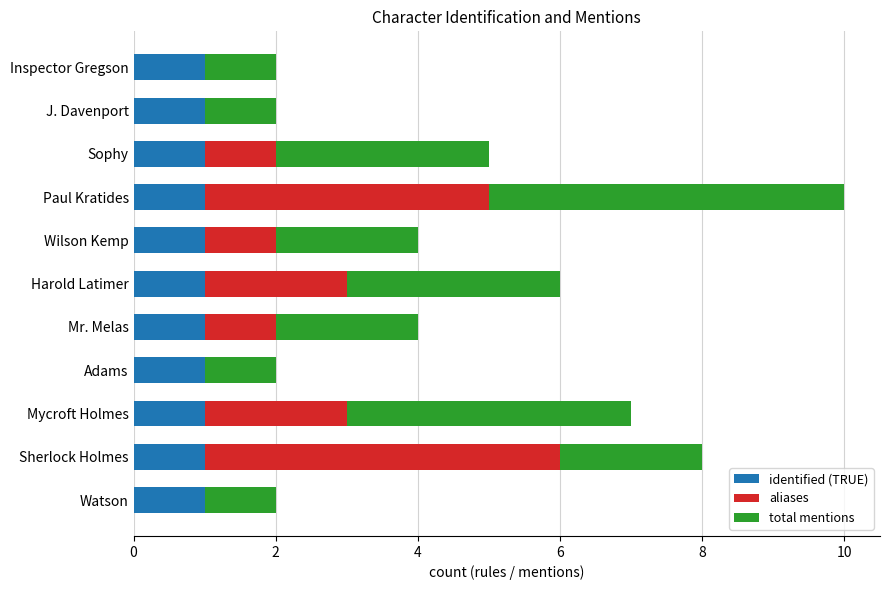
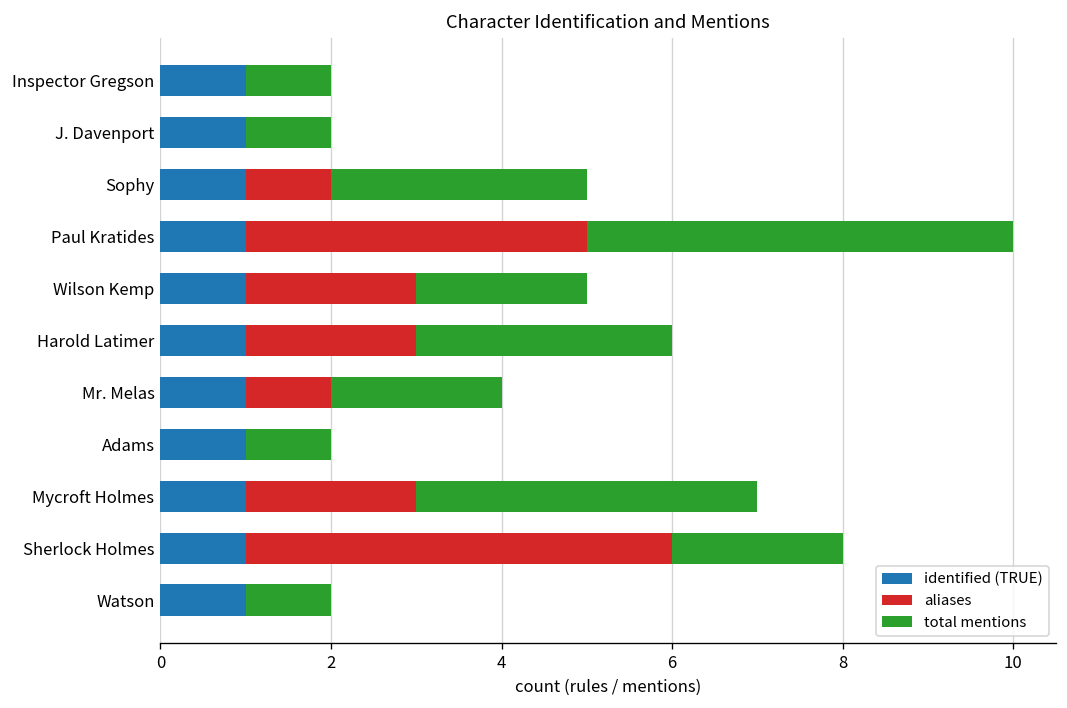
  {
    "identified (TRUE)": {
      "Inspector Gregson": 1,
      "J. Davenport": 1,
      "Sophy": 1,
      "Paul Kratides": 1,
      "Wilson Kemp": 1,
      "Harold Latimer": 1,
      "Mr. Melas": 1,
      "Adams": 1,
      "Mycroft Holmes": 1,
      "Sherlock Holmes": 1,
      "Watson": 1
    },
    "aliases": {
-     "Wilson Kemp": 1
+     "Wilson Kemp": 2
    },
    "total mentions": {
      "Inspector Gregson": 1,
      "J. Davenport": 1,
      "Sophy": 3,
      "Paul Kratides": 5,
      "Wilson Kemp": 2,
      "Harold Latimer": 3,
      "Mr. Melas": 2,
      "Adams": 1,
      "Mycroft Holmes": 4,
      "Sherlock Holmes": 2,
      "Watson": 1
    }
  }
